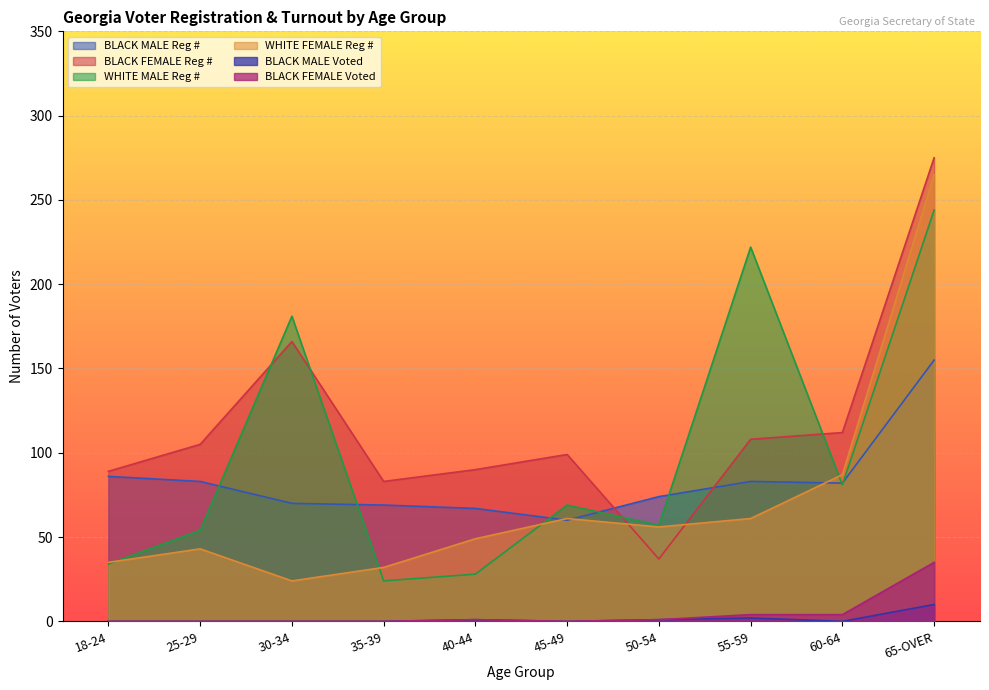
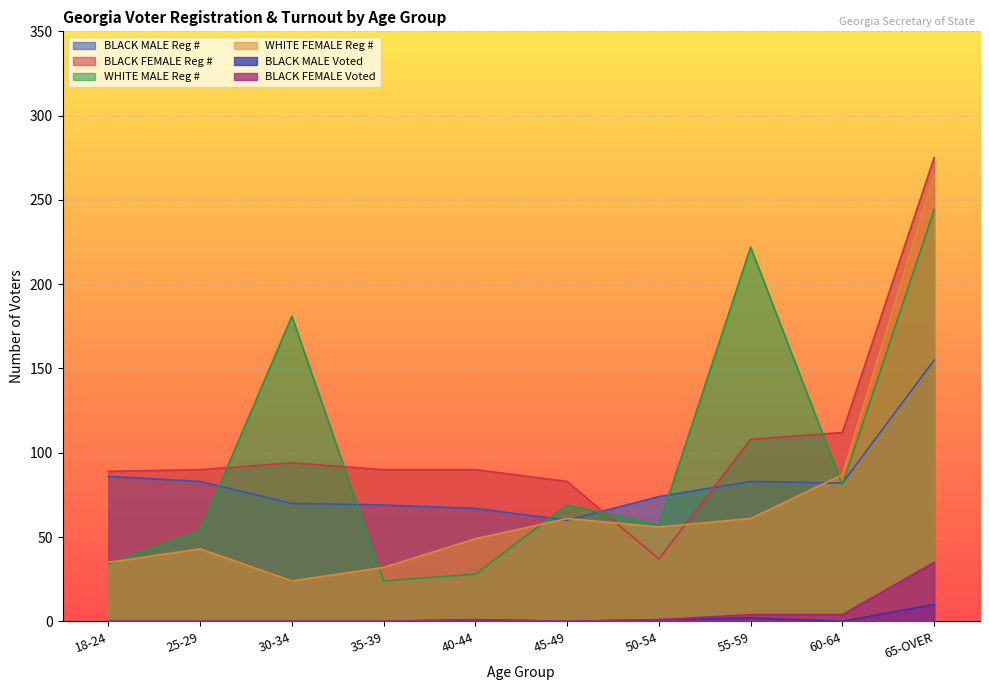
  {
    "BLACK FEMALE Reg #": {
      "18-24": 89,
-     "25-29": 105,
-     "30-34": 166,
-     "35-39": 83,
+     "25-29": 90,
+     "30-34": 94,
+     "35-39": 90,
      "40-44": 90,
-     "45-49": 99,
+     "45-49": 83,
      "50-54": 37,
      "55-59": 108,
      "60-64": 112,
      "65-OVER": 275
    },
    "WHITE MALE Reg #": {
      "25-29": 54,
      "30-34": 181,
      "35-39": 24,
      "40-44": 28,
      "45-49": 69,
      "55-59": 222,
      "65-OVER": 244
    },
    "WHITE FEMALE Reg #": {
      "25-29": 43,
      "30-34": 24,
      "35-39": 32,
      "40-44": 49,
      "55-59": 61,
      "60-64": 87,
      "65-OVER": 265
    },
    "BLACK FEMALE Voted": {
      "55-59": 4,
      "60-64": 4,
      "65-OVER": 35
    }
  }
